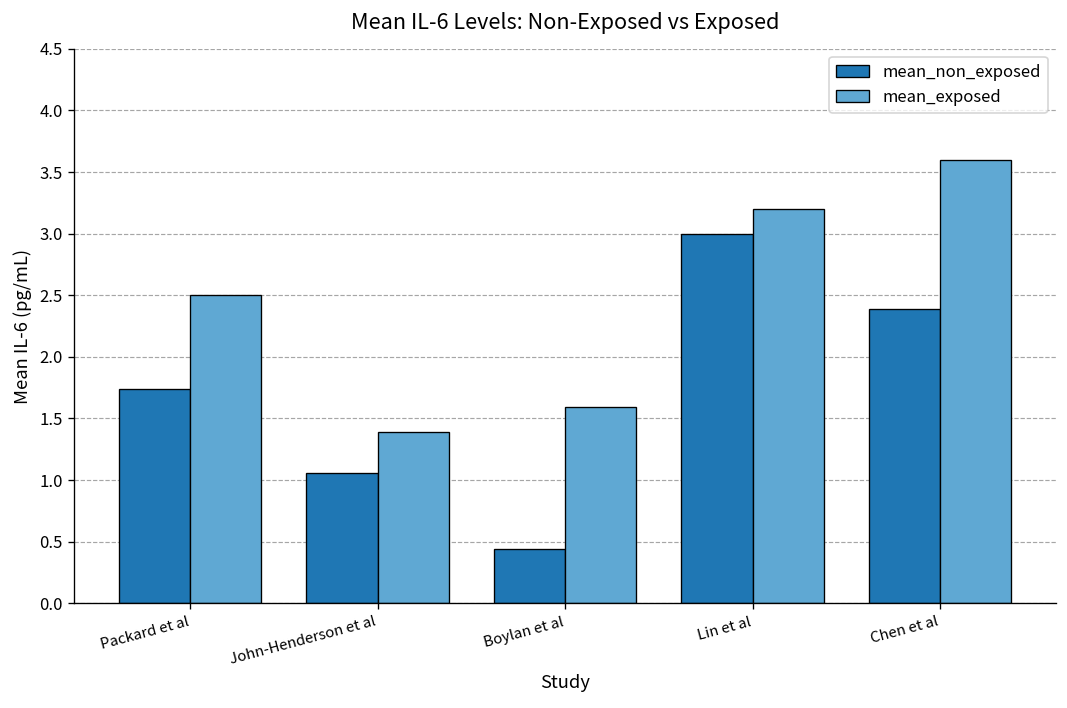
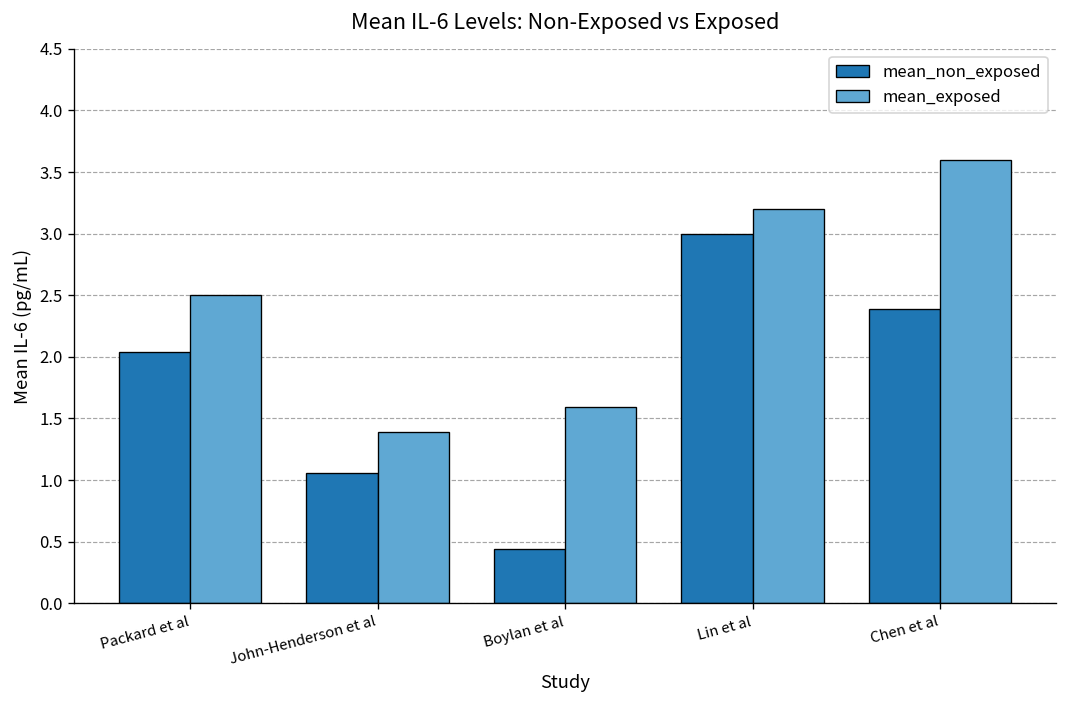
  {
    "mean_non_exposed": {
-     "Packard et al": 1.74,
+     "Packard et al": 2.04,
      "John-Henderson et al": 1.06,
      "Boylan et al": 0.44,
      "Lin et al": 3.00,
      "Chen et al": 2.39
    },
    "mean_exposed": {
      "Packard et al": 2.50,
      "John-Henderson et al": 1.39,
      "Boylan et al": 1.59,
      "Lin et al": 3.20,
      "Chen et al": 3.60
    }
  }
